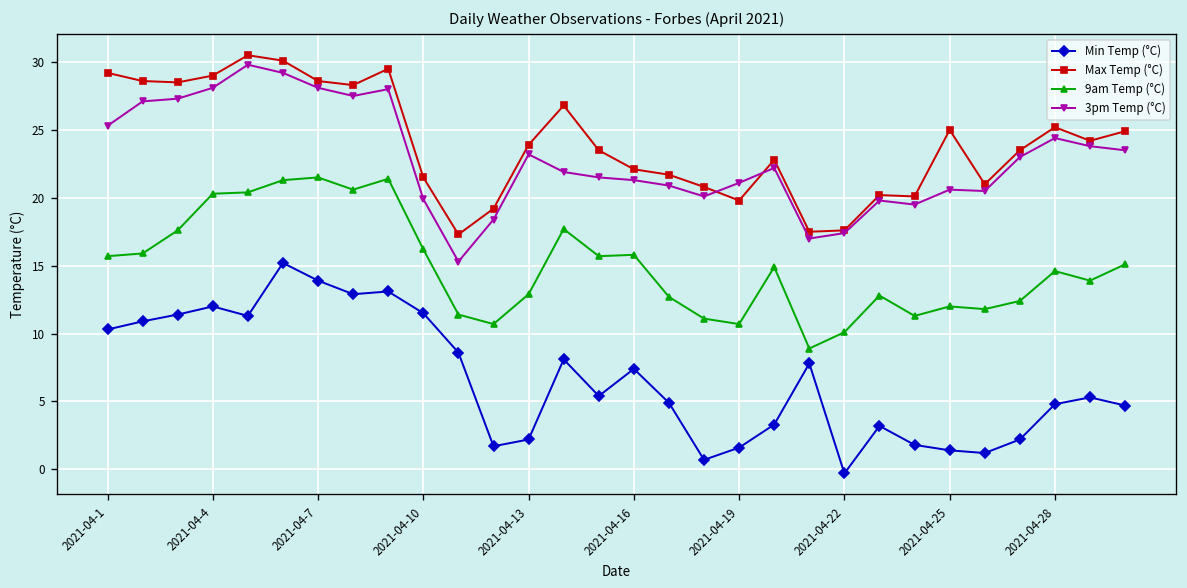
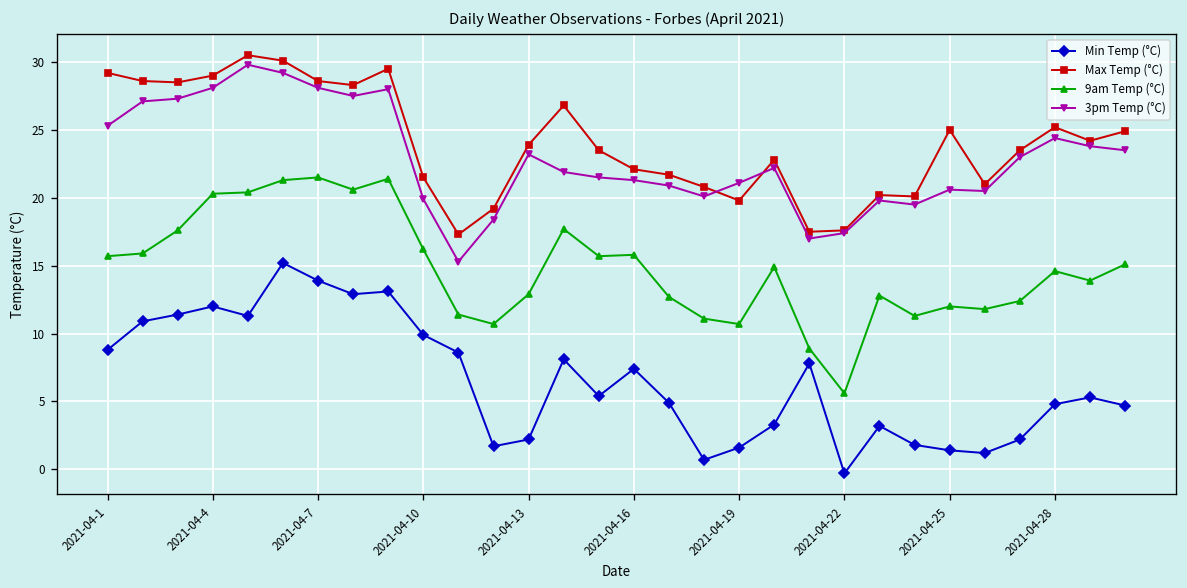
  {
    "Min Temp (°C)": {
-     "2021-04-1": 10.3,
+     "2021-04-1": 8.8,
      "2021-04-4": 12.0,
      "2021-04-7": 13.9,
-     "2021-04-10": 11.5,
+     "2021-04-10": 9.9,
      "2021-04-13": 2.2,
      "2021-04-16": 7.4,
      "2021-04-19": 1.6,
      "2021-04-22": -0.3,
      "2021-04-25": 1.4,
      "2021-04-28": 4.8
    },
    "Max Temp (°C)": {
      "2021-04-1": 29.2,
      "2021-04-4": 29.0,
      "2021-04-7": 28.6,
      "2021-04-10": 21.5,
      "2021-04-13": 23.9,
      "2021-04-16": 22.1,
      "2021-04-19": 19.8,
      "2021-04-25": 25.0,
      "2021-04-28": 25.2
    },
    "9am Temp (°C)": {
      "2021-04-1": 15.7,
      "2021-04-4": 20.3,
      "2021-04-7": 21.5,
      "2021-04-10": 16.2,
      "2021-04-13": 12.9,
      "2021-04-16": 15.8,
      "2021-04-19": 10.7,
-     "2021-04-22": 10.1,
+     "2021-04-22": 5.6,
      "2021-04-25": 12.0,
      "2021-04-28": 14.6
    },
    "3pm Temp (°C)": {
      "2021-04-1": 25.3,
      "2021-04-4": 28.1,
      "2021-04-7": 28.1,
      "2021-04-10": 19.9,
      "2021-04-13": 23.2,
      "2021-04-16": 21.3,
      "2021-04-19": 21.1,
      "2021-04-25": 20.6,
      "2021-04-28": 24.4
    }
  }
